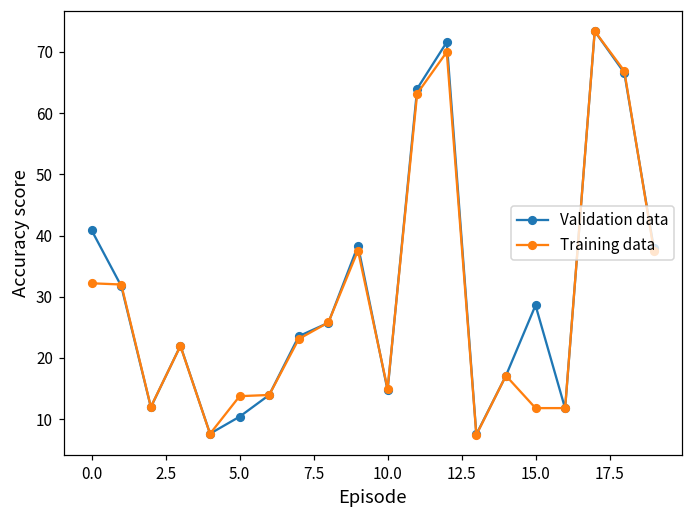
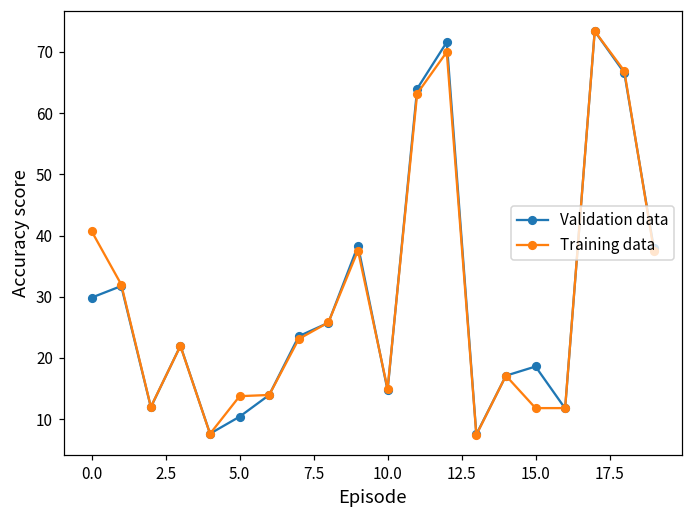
  {
    "Validation data": {
-     "0.0": 41,
+     "0.0": 30,
      "5.0": 10,
-     "15.0": 29
+     "15.0": 19
    },
    "Training data": {
-     "0.0": 32,
+     "0.0": 41,
      "5.0": 14,
      "15.0": 12
    }
  }
